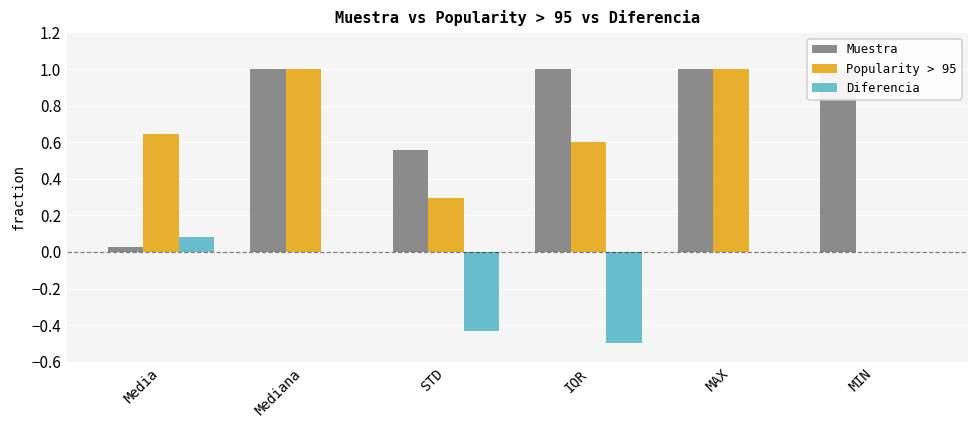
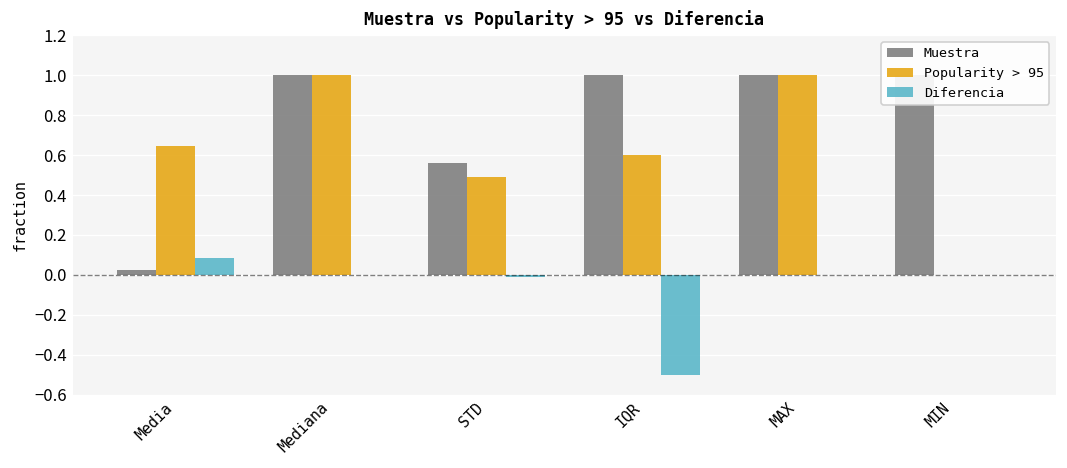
  {
    "Muestra": {
      "Media": 0.03,
      "Mediana": 1.00,
      "STD": 0.56,
      "IQR": 1.00,
      "MAX": 1.00
    },
    "Popularity > 95": {
      "Media": 0.64,
      "Mediana": 1.00,
-     "STD": 0.30,
+     "STD": 0.49,
      "IQR": 0.60,
      "MAX": 1.00,
      "MIN": 0.00
    },
    "Diferencia": {
      "Media": 0.08,
      "Mediana": 0.00,
-     "STD": -0.43,
+     "STD": -0.01,
      "IQR": -0.50,
      "MAX": 0.00,
      "MIN": 0.00
    }
  }
